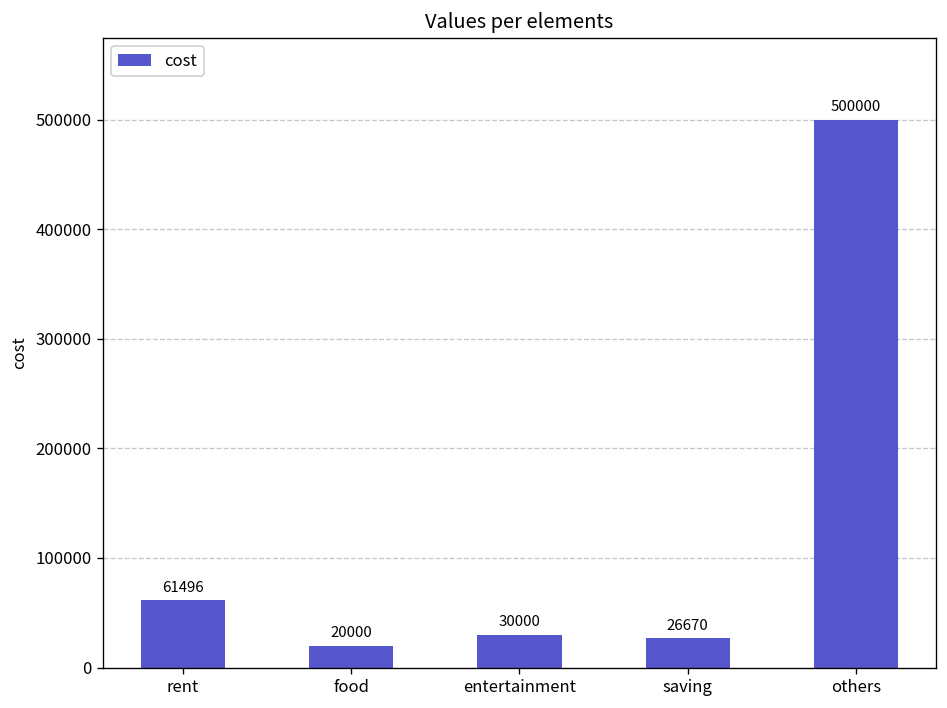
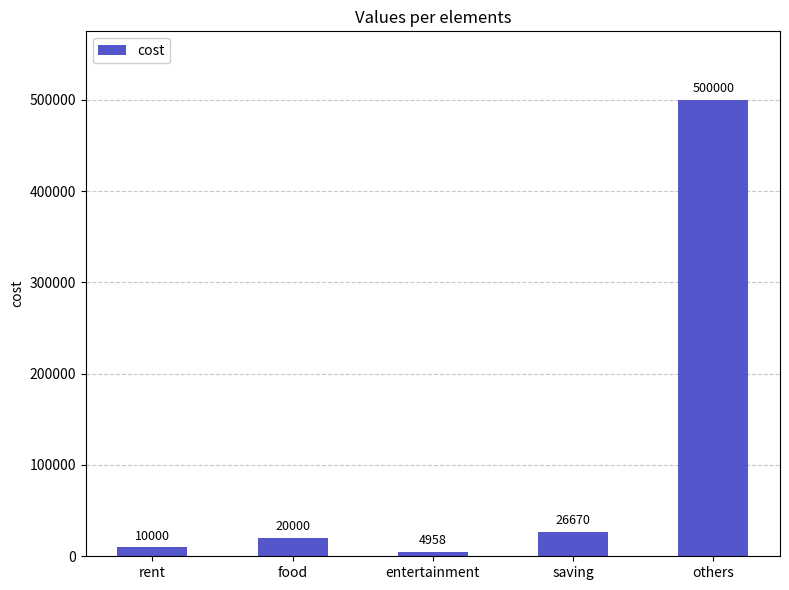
  {
-   "rent": 61496,
+   "rent": 10000,
    "food": 20000,
-   "entertainment": 30000,
+   "entertainment": 4958,
    "saving": 26670,
    "others": 500000
  }
